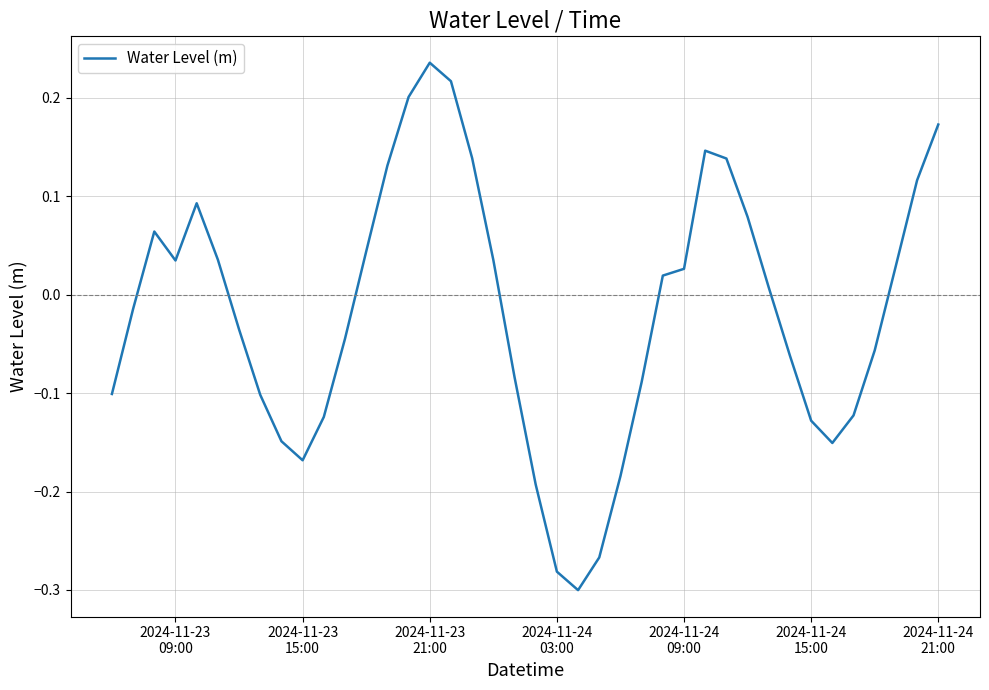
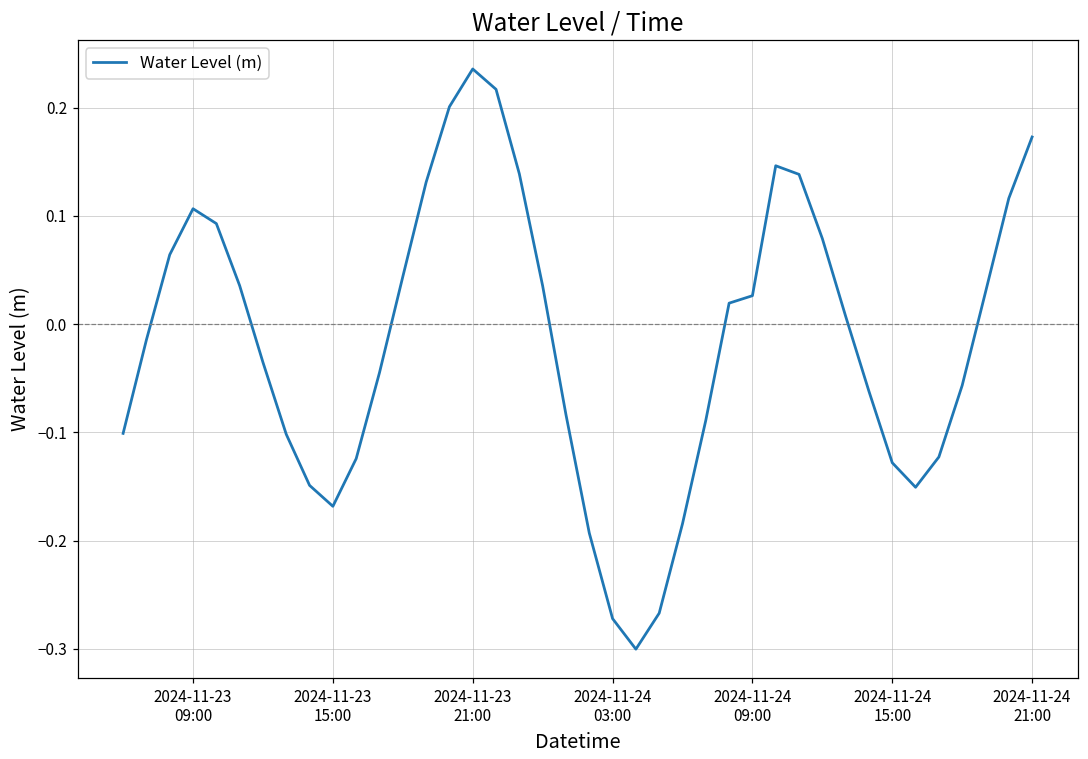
  {
-   "2024-11-23 09:00": 0.03,
+   "2024-11-23 09:00": 0.11,
    "2024-11-23 15:00": -0.17,
    "2024-11-23 21:00": 0.24,
-   "2024-11-24 03:00": -0.28,
+   "2024-11-24 03:00": -0.27,
    "2024-11-24 09:00": 0.03,
    "2024-11-24 15:00": -0.13,
    "2024-11-24 21:00": 0.17
  }
